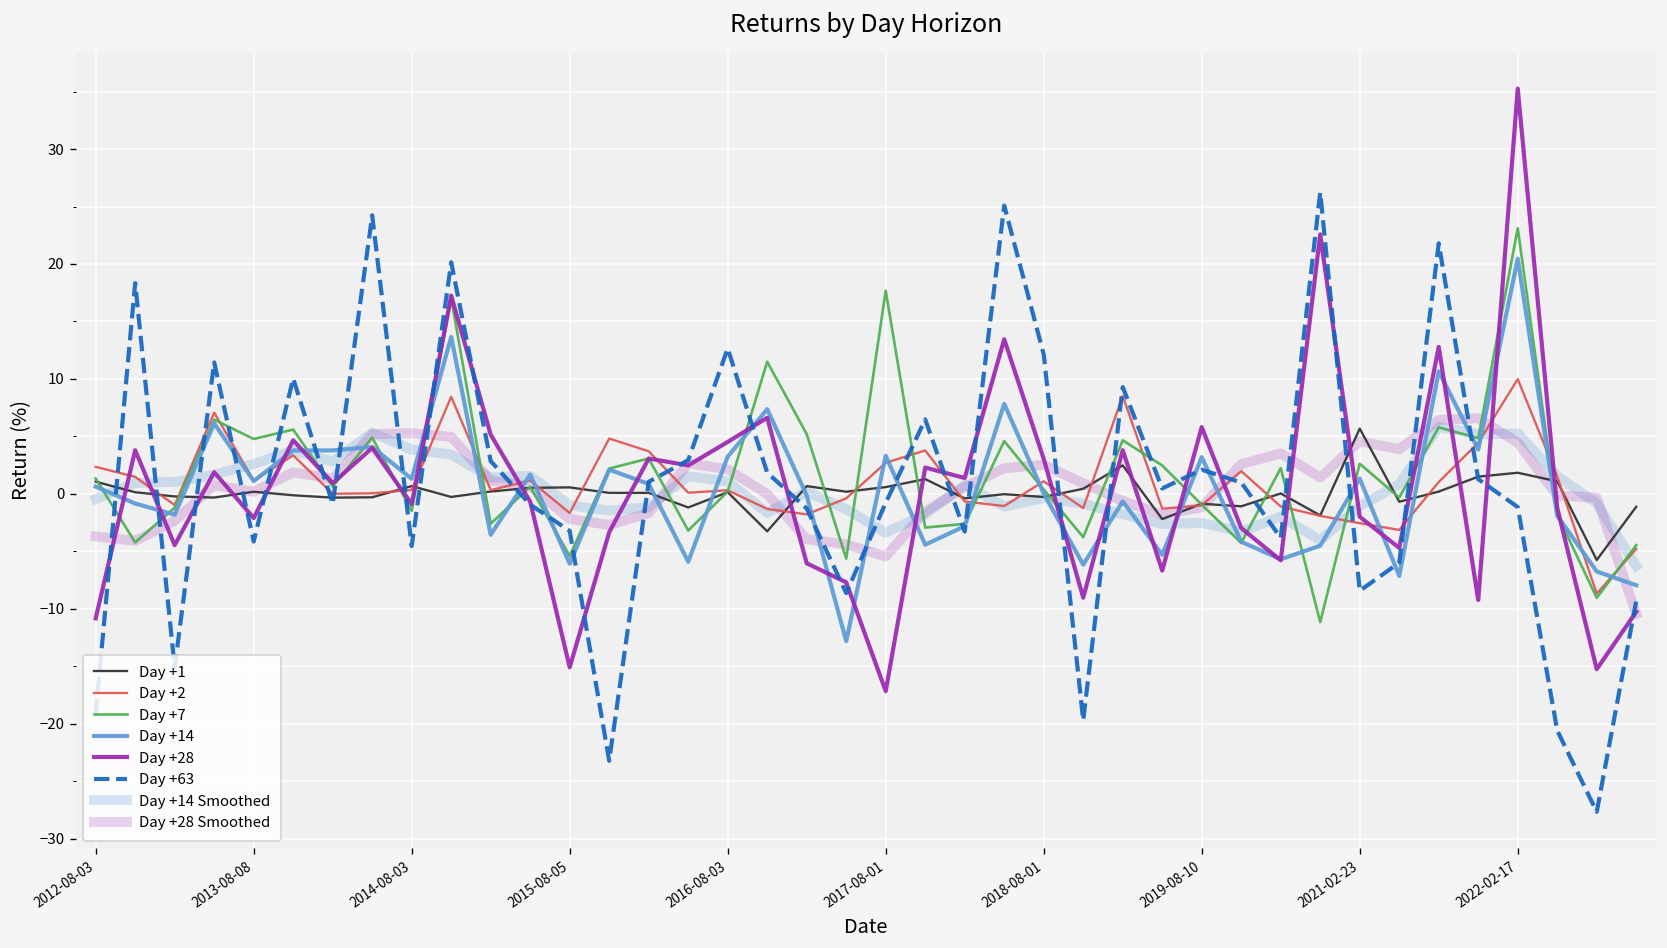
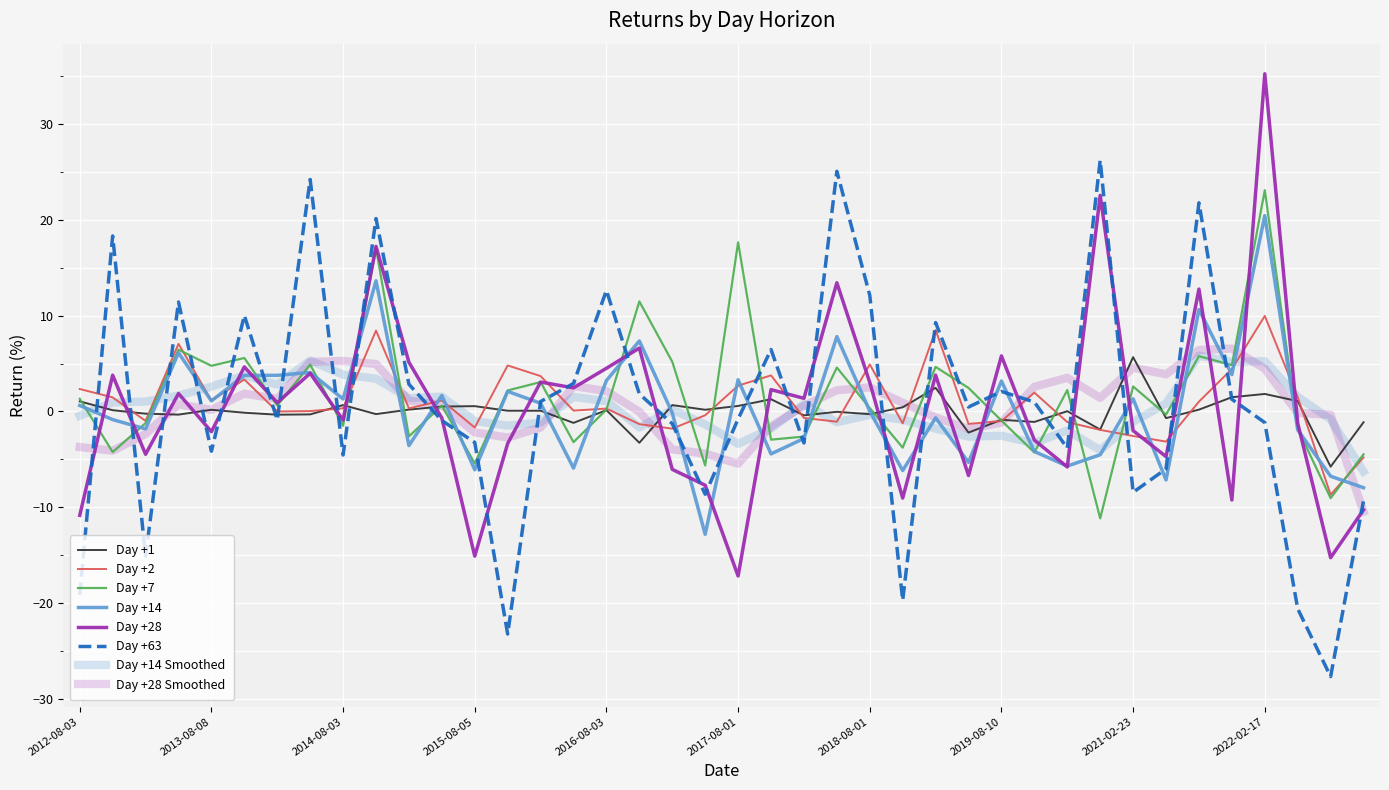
  {
    "Day +1": {
      "2012-08-03": 1,
      "2014-08-03": 1,
      "2015-08-05": 1,
      "2017-08-01": 1,
      "2021-02-23": 6,
      "2022-02-17": 2
    },
    "Day +2": {
      "2012-08-03": 2,
      "2014-08-03": 0,
      "2015-08-05": -2,
      "2017-08-01": 3,
-     "2018-08-01": 1,
+     "2018-08-01": 5,
      "2021-02-23": -3,
      "2022-02-17": 10
    },
    "Day +7": {
      "2012-08-03": 1,
      "2013-08-08": 5,
      "2014-08-03": -1,
      "2015-08-05": -5,
      "2017-08-01": 18,
      "2018-08-01": 0,
      "2021-02-23": 3,
      "2022-02-17": 23
    },
    "Day +63": {
      "2013-08-08": -4,
      "2014-08-03": -5,
      "2015-08-05": -3,
      "2016-08-03": 13,
      "2017-08-01": -1,
      "2018-08-01": 12,
      "2019-08-10": 2,
      "2021-02-23": -8,
      "2022-02-17": -1
    }
  }
